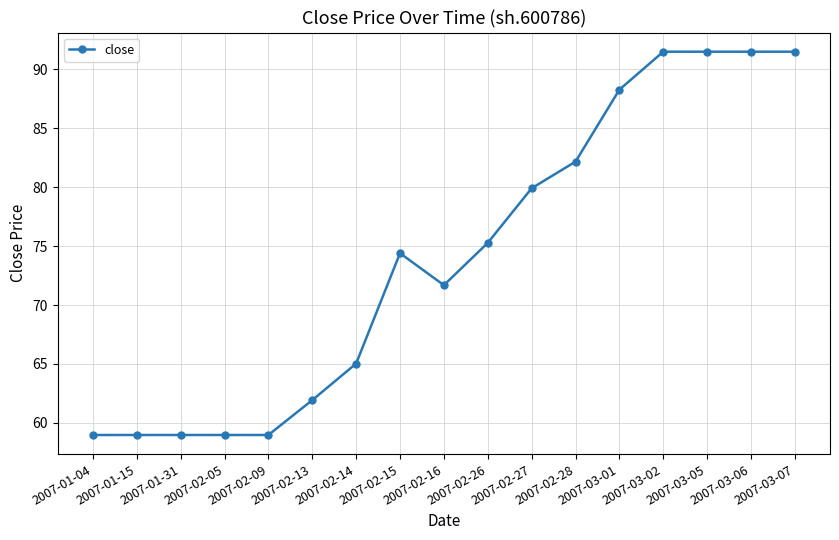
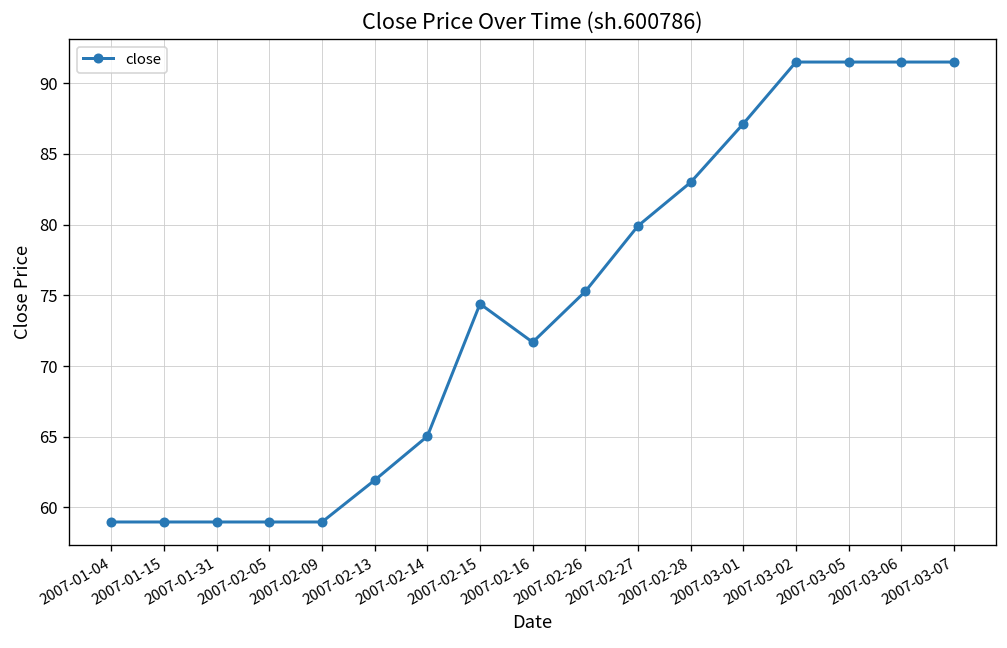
  {
    "2007-01-04": 59.0,
    "2007-01-15": 59.0,
    "2007-01-31": 59.0,
    "2007-02-05": 59.0,
    "2007-02-09": 59.0,
    "2007-02-13": 61.9,
    "2007-02-14": 65.0,
    "2007-02-15": 74.4,
    "2007-02-16": 71.7,
    "2007-02-26": 75.3,
    "2007-02-27": 79.9,
-   "2007-02-28": 82.2,
-   "2007-03-01": 88.3,
+   "2007-02-28": 83.0,
+   "2007-03-01": 87.1,
    "2007-03-02": 91.5,
    "2007-03-05": 91.5,
    "2007-03-06": 91.5,
    "2007-03-07": 91.5
  }
